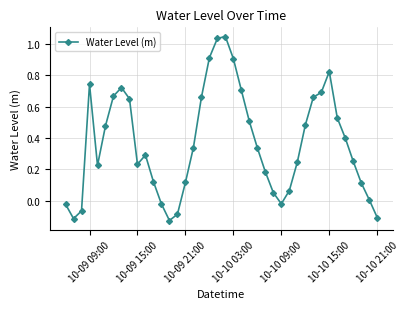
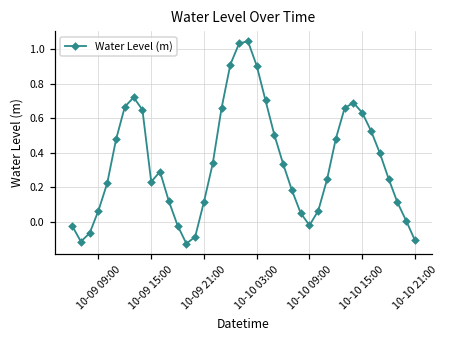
  {
-   "10-09 09:00": 0.74,
+   "10-09 09:00": 0.07,
    "10-09 15:00": 0.23,
    "10-09 21:00": 0.12,
    "10-10 03:00": 0.91,
    "10-10 09:00": -0.02,
-   "10-10 15:00": 0.82,
+   "10-10 15:00": 0.63,
    "10-10 21:00": -0.11
  }
